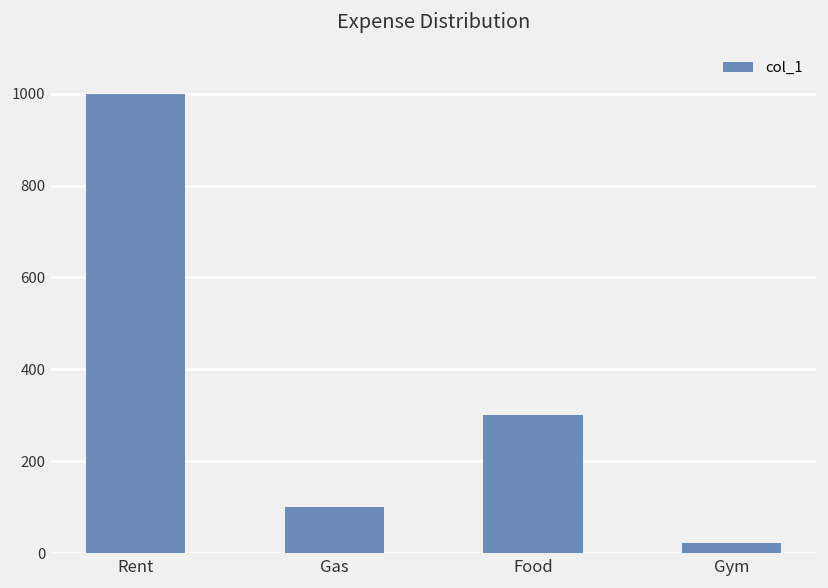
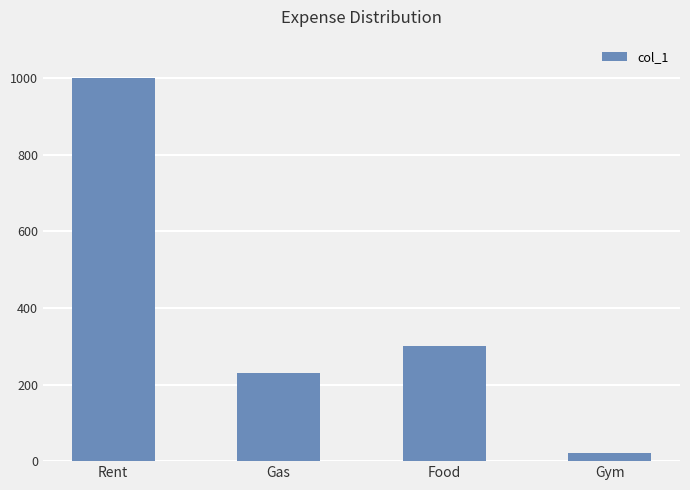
  {
    "Rent": 1000,
-   "Gas": 100,
+   "Gas": 230,
    "Food": 300,
    "Gym": 20
  }
